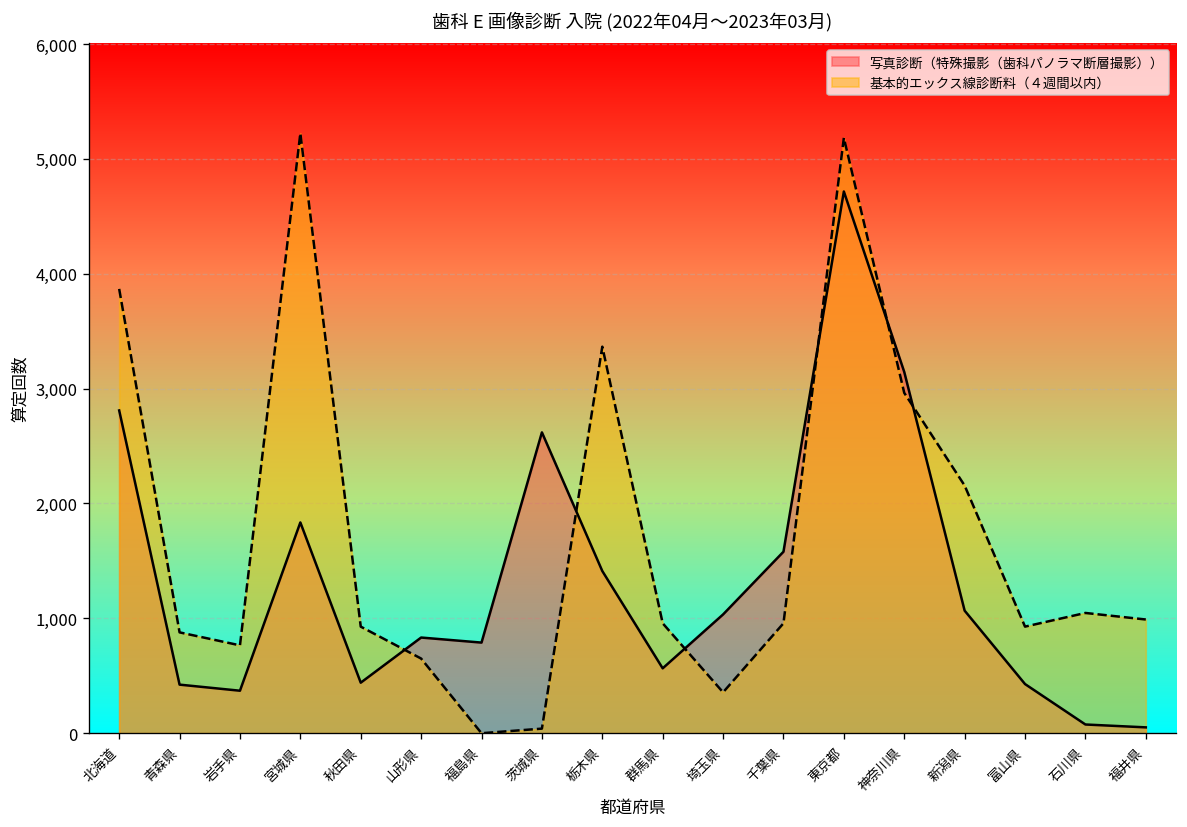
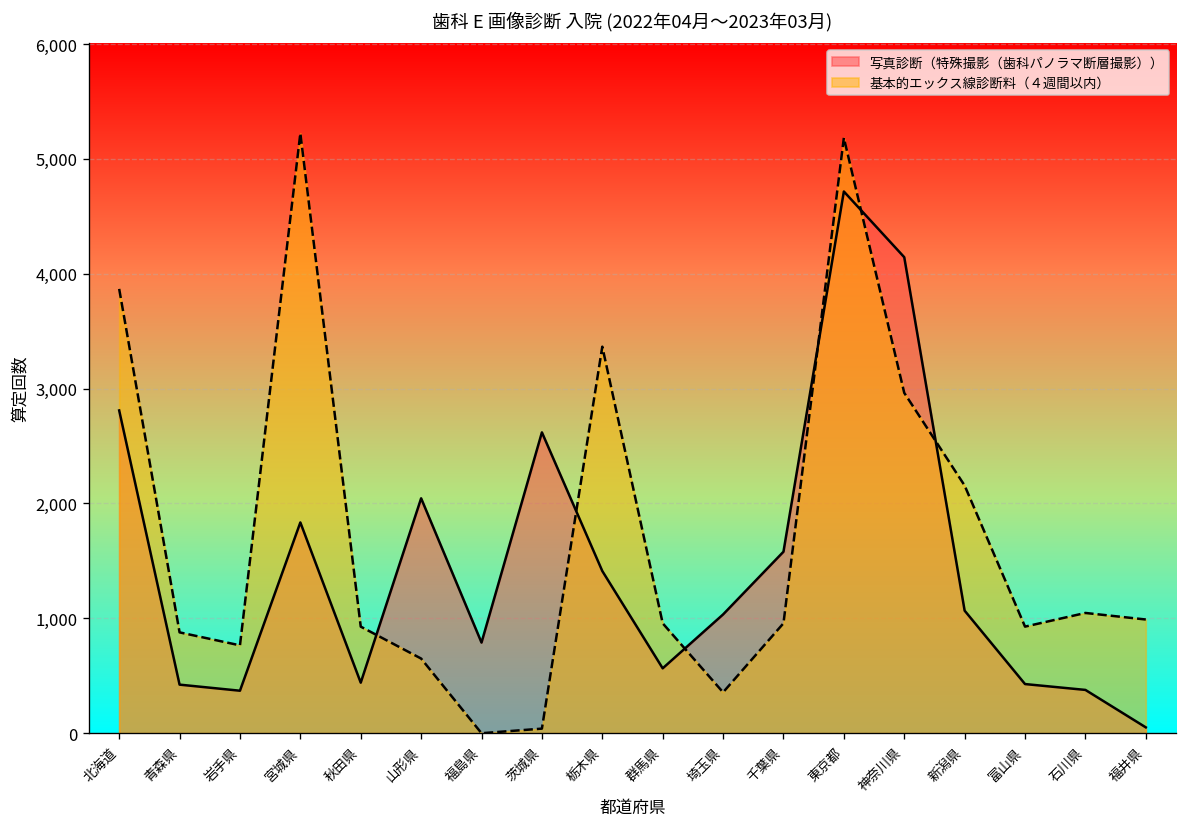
  {
    "写真診断（特殊撮影（歯科パノラマ断層撮影））": {
      "北海道": "2,800",
      "青森県": "400",
      "岩手県": "400",
      "宮城県": "1,800",
      "秋田県": "400",
-     "山形県": "800",
+     "山形県": "2,000",
      "福島県": "800",
      "茨城県": "2,600",
      "栃木県": "1,400",
      "群馬県": "600",
      "埼玉県": "1,000",
      "千葉県": "1,600",
      "東京都": "4,700",
-     "神奈川県": "3,100",
+     "神奈川県": "4,100",
      "新潟県": "1,100",
      "富山県": "400",
-     "石川県": "100",
+     "石川県": "400",
      "福井県": "100"
    },
    "基本的エックス線診断料（４週間以内）": {
      "北海道": "3,900",
      "青森県": "900",
      "岩手県": "800",
      "宮城県": "5,200",
      "秋田県": "900",
      "山形県": "700",
      "福島県": "0",
      "茨城県": "0",
      "栃木県": "3,400",
      "群馬県": "1,000",
      "埼玉県": "400",
      "千葉県": "1,000",
      "東京都": "5,200",
      "神奈川県": "3,000",
      "新潟県": "2,200",
      "富山県": "900",
      "石川県": "1,000",
      "福井県": "1,000"
    }
  }
